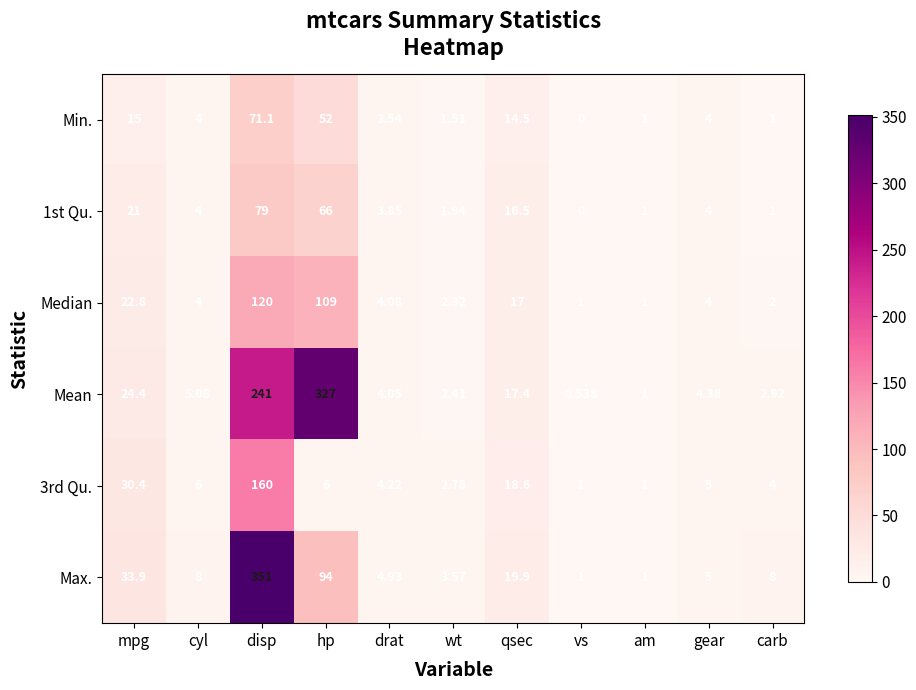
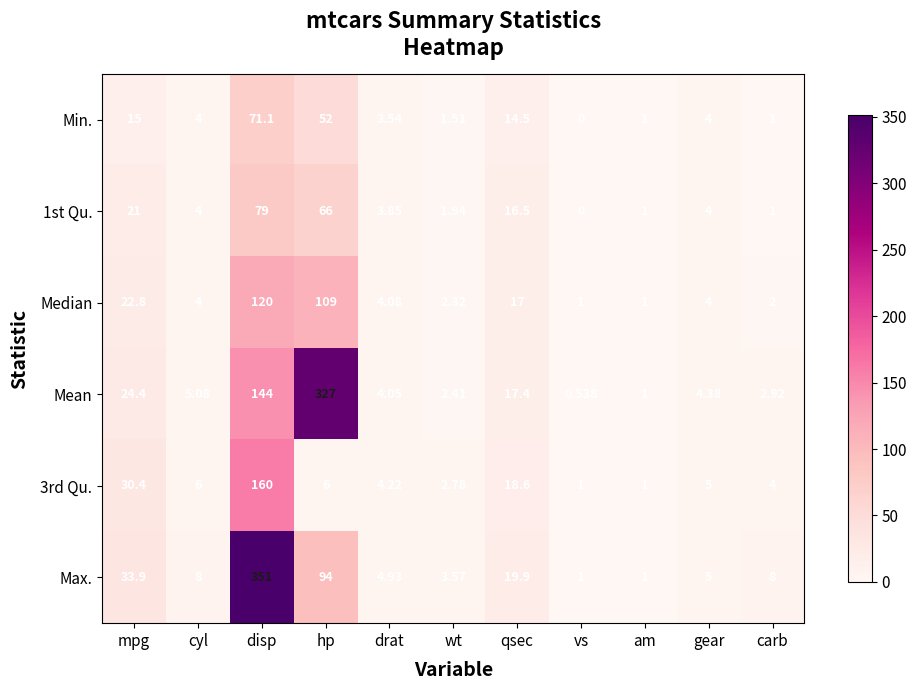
  {
    "Min.": {
      "disp": 71.1
    },
    "1st Qu.": {
      "disp": 79,
      "hp": 66
    },
    "Median": {
      "disp": 120,
      "hp": 109
    },
    "Mean": {
-     "disp": 241,
+     "disp": 144,
      "hp": 327
    },
    "3rd Qu.": {
      "disp": 160
    },
    "Max.": {
      "disp": 351,
      "hp": 94
    }
  }
